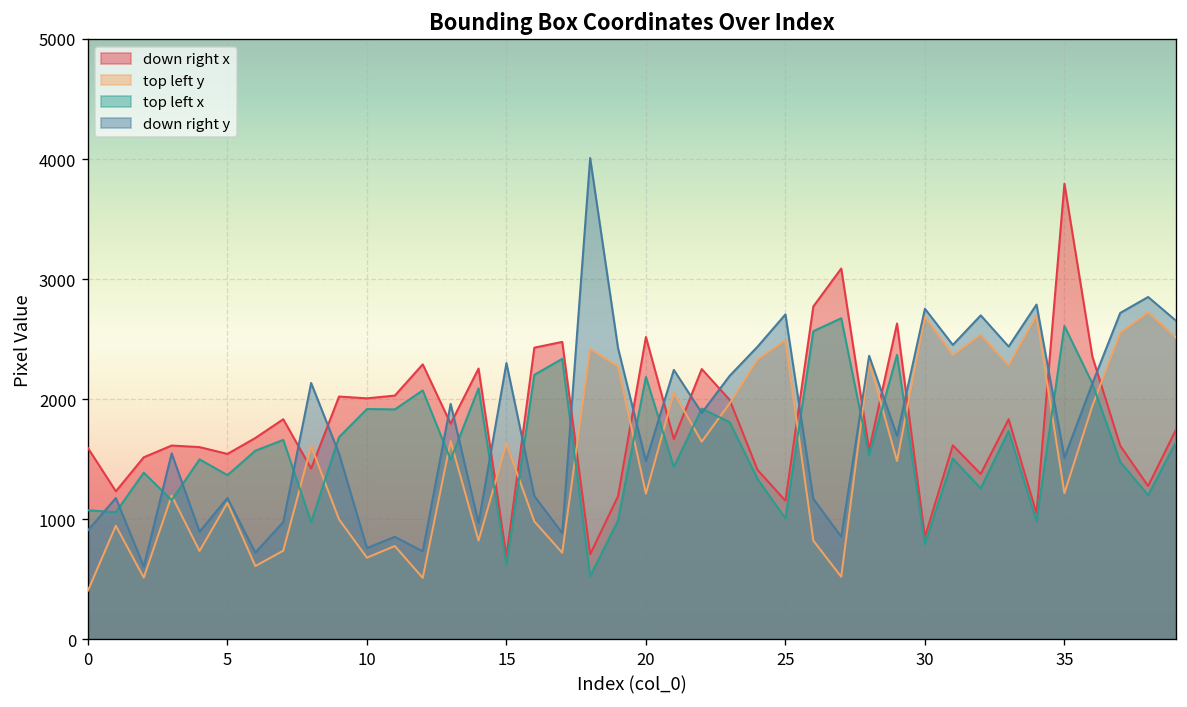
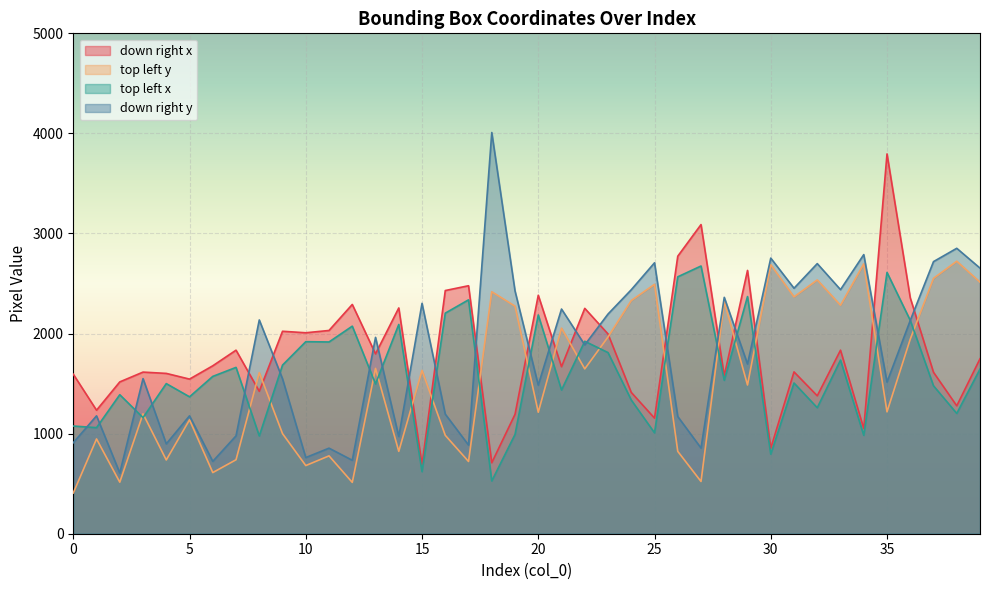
  {
    "down right x": {
      "0": 1590,
      "5": 1550,
      "10": 2010,
      "15": 690,
-     "20": 2520,
+     "20": 2380,
      "25": 1160,
      "30": 850,
      "35": 3800
    },
    "top left y": {
      "0": 410,
      "5": 1140,
      "10": 680,
      "15": 1630,
      "20": 1210,
      "25": 2490,
      "30": 2690,
      "35": 1220
    }
  }
